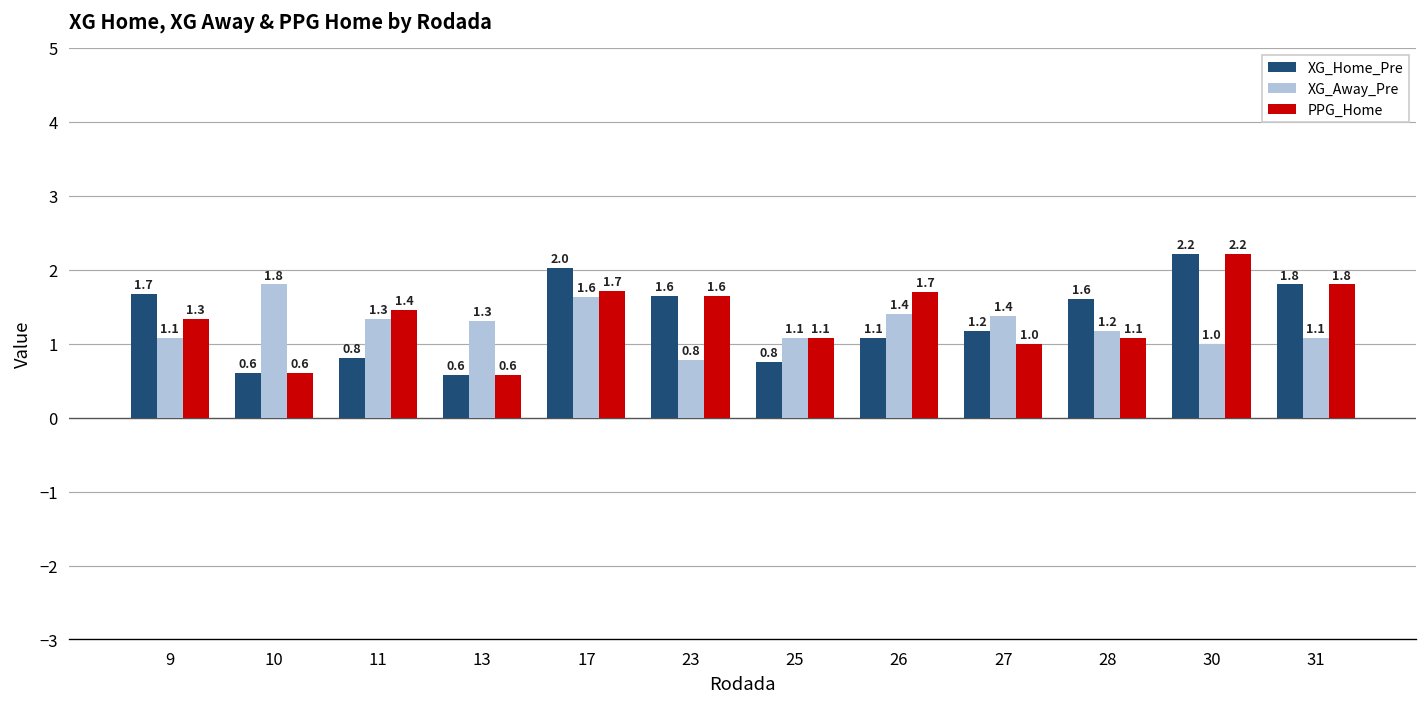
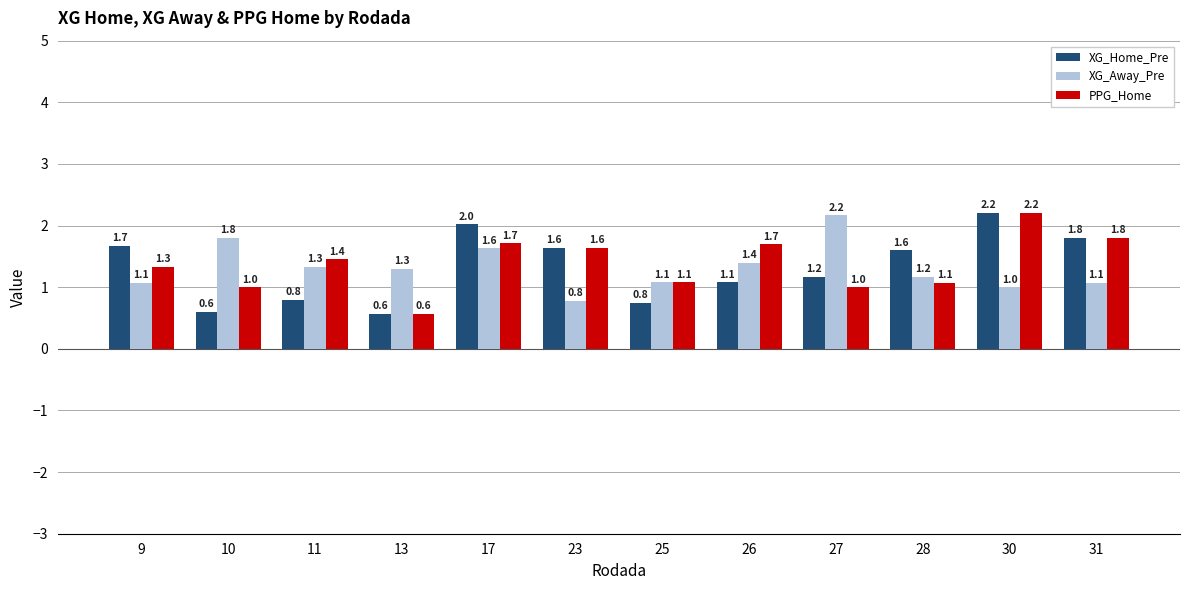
  {
    "XG_Home_Pre": {
      "9": 1.7,
      "10": 0.6,
      "11": 0.8,
      "13": 0.6,
      "17": 2.0,
      "23": 1.6,
      "25": 0.8,
      "26": 1.1,
      "27": 1.2,
      "28": 1.6,
      "30": 2.2,
      "31": 1.8
    },
    "XG_Away_Pre": {
      "9": 1.1,
      "10": 1.8,
      "11": 1.3,
      "13": 1.3,
      "17": 1.6,
      "23": 0.8,
      "25": 1.1,
      "26": 1.4,
-     "27": 1.4,
+     "27": 2.2,
      "28": 1.2,
      "30": 1.0,
      "31": 1.1
    },
    "PPG_Home": {
      "9": 1.3,
-     "10": 0.6,
+     "10": 1.0,
      "11": 1.4,
      "13": 0.6,
      "17": 1.7,
      "23": 1.6,
      "25": 1.1,
      "26": 1.7,
      "27": 1.0,
      "28": 1.1,
      "30": 2.2,
      "31": 1.8
    }
  }
